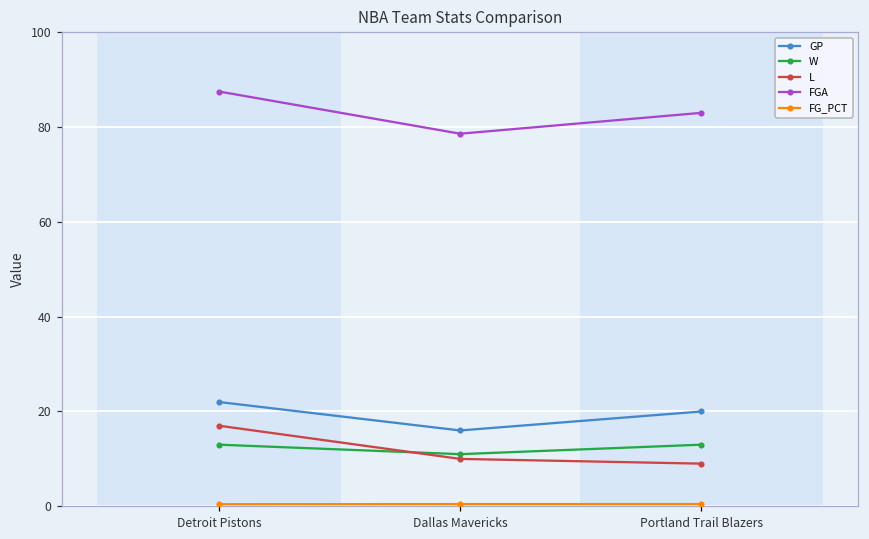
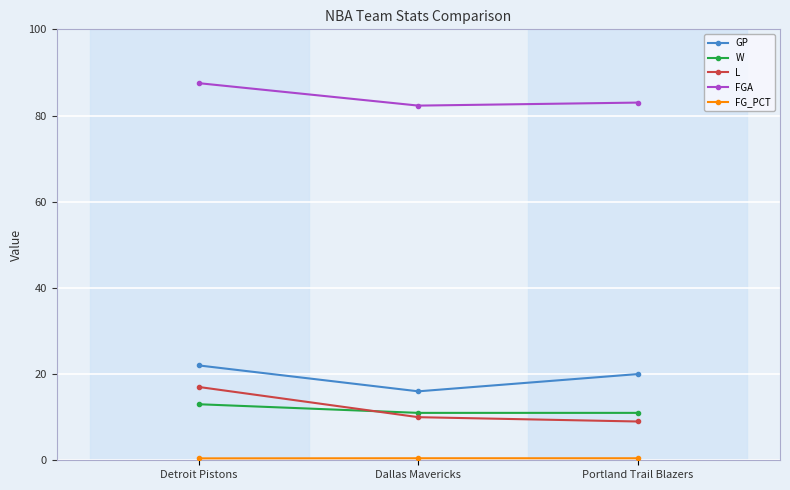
  {
    "GP": {
      "Detroit Pistons": 22,
      "Dallas Mavericks": 16,
      "Portland Trail Blazers": 20
    },
    "W": {
      "Detroit Pistons": 13,
      "Dallas Mavericks": 11,
-     "Portland Trail Blazers": 13
+     "Portland Trail Blazers": 11
    },
    "L": {
      "Detroit Pistons": 17,
      "Dallas Mavericks": 10,
      "Portland Trail Blazers": 9
    },
    "FGA": {
      "Detroit Pistons": 88,
-     "Dallas Mavericks": 79,
+     "Dallas Mavericks": 82,
      "Portland Trail Blazers": 83
    },
    "FG_PCT": {
      "Detroit Pistons": 0,
      "Dallas Mavericks": 0,
      "Portland Trail Blazers": 0
    }
  }
